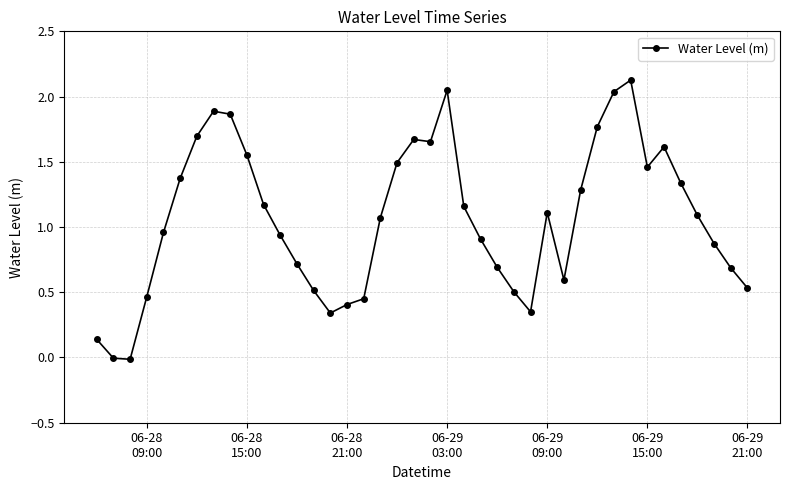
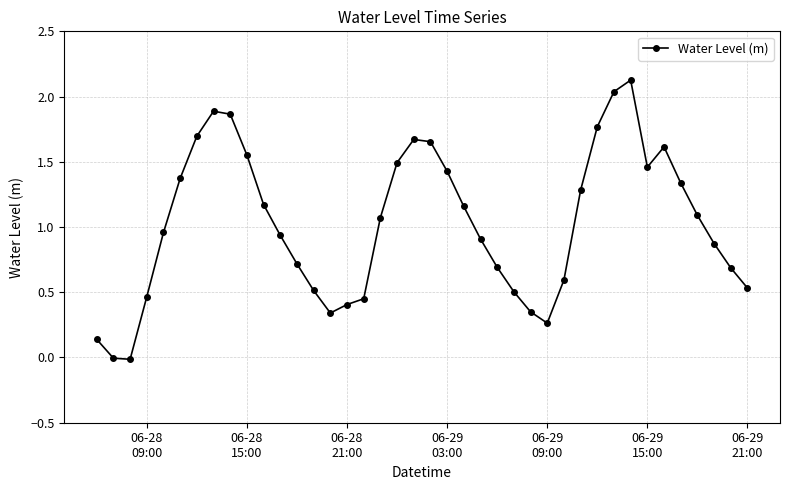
  {
    "06-28 09:00": 0.47,
    "06-28 15:00": 1.55,
    "06-28 21:00": 0.41,
-   "06-29 03:00": 2.05,
-   "06-29 09:00": 1.11,
+   "06-29 03:00": 1.43,
+   "06-29 09:00": 0.26,
    "06-29 15:00": 1.46,
    "06-29 21:00": 0.53
  }
